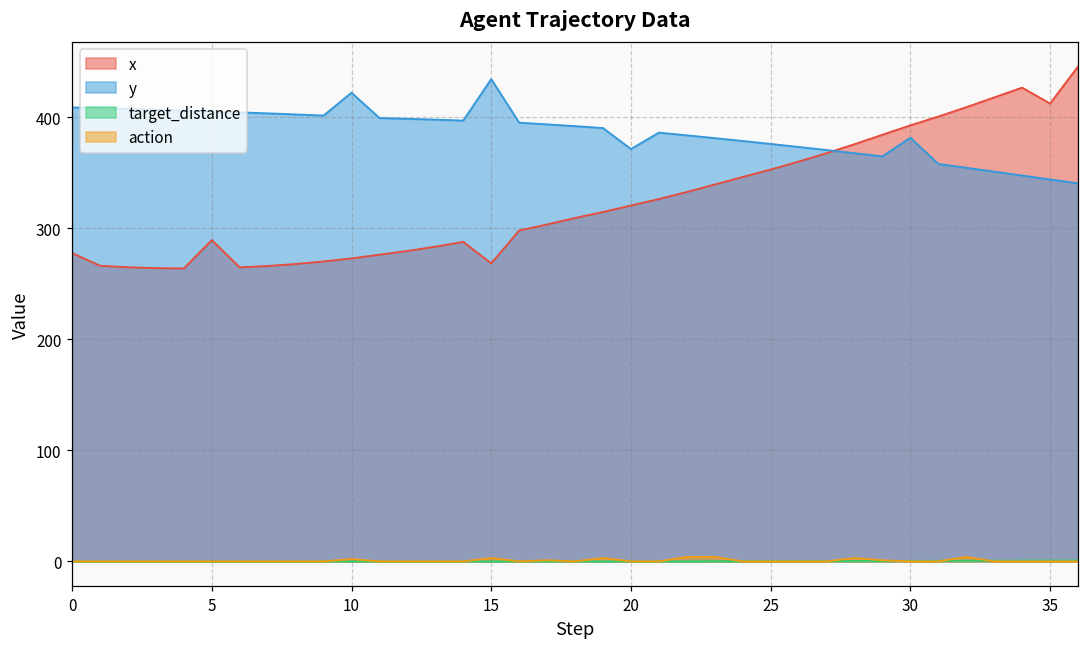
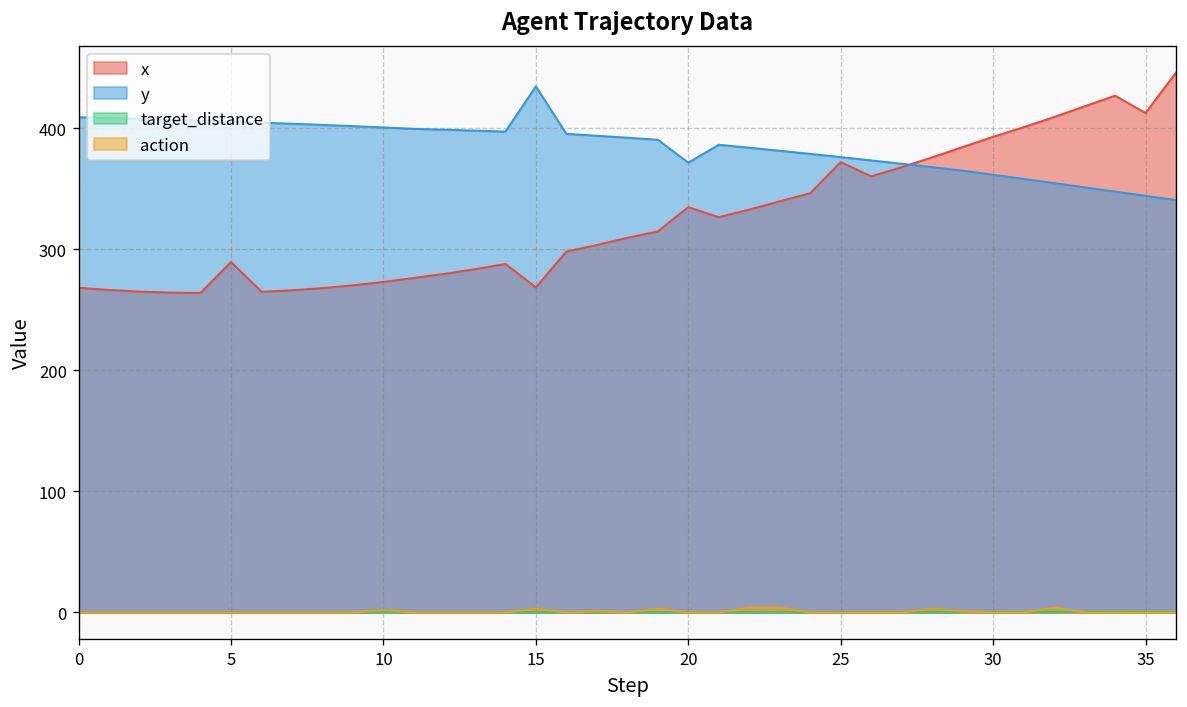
  {
    "x": {
-     "0": 278,
+     "0": 268,
      "5": 289,
      "10": 273,
      "15": 268,
-     "20": 321,
-     "25": 353,
+     "20": 335,
+     "25": 372,
      "30": 393,
      "35": 412
    },
    "y": {
      "0": 409,
-     "10": 422,
+     "10": 401,
      "15": 435,
      "20": 371,
      "25": 376,
-     "30": 382,
+     "30": 361,
      "35": 344
    },
    "target_distance": {
      "15": 0
    },
    "action": {
      "15": 3
    }
  }
